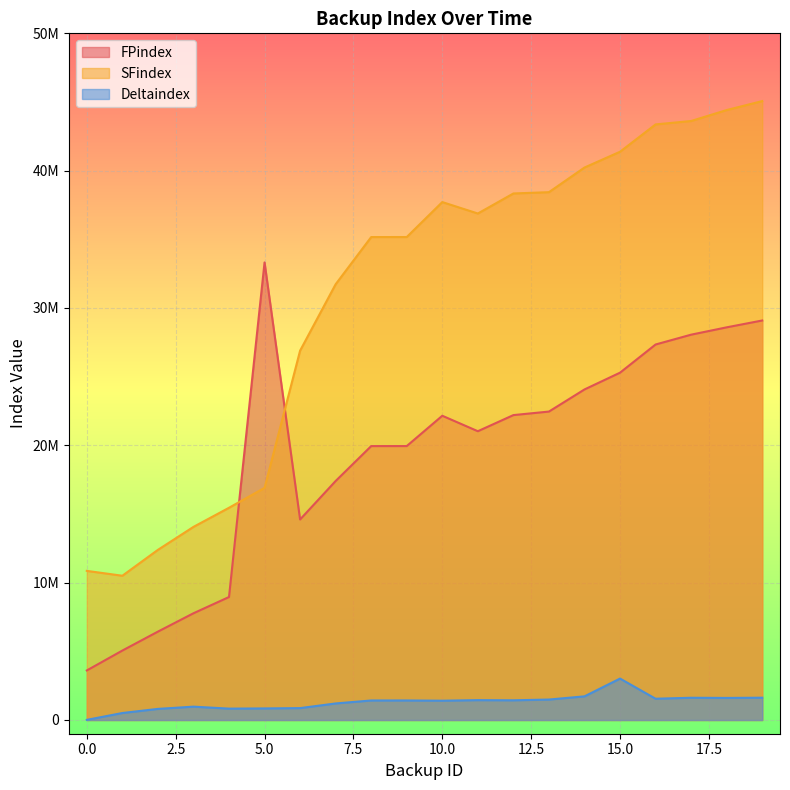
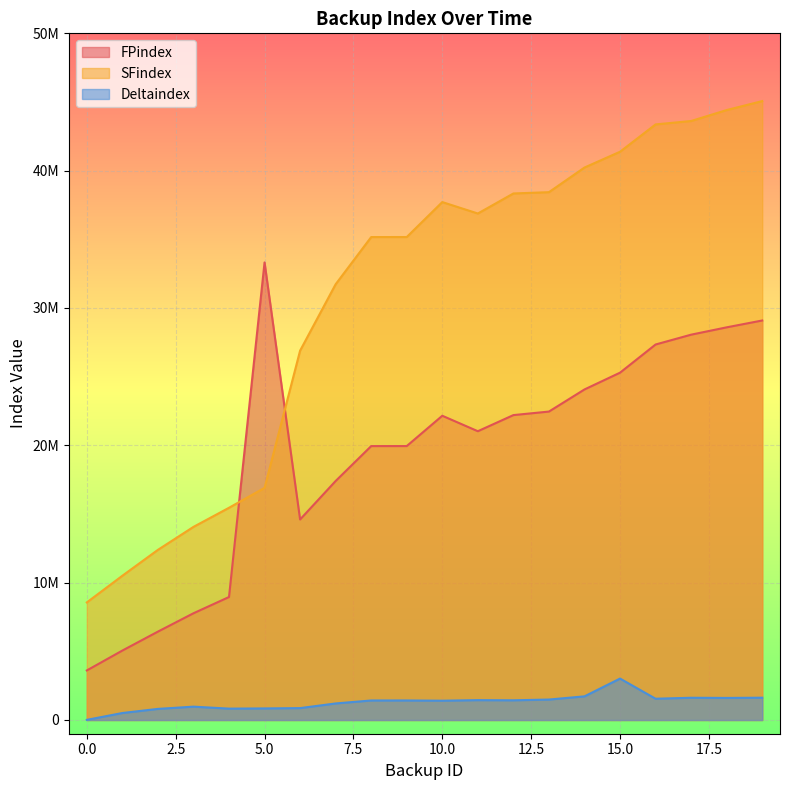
  {
    "FPindex": {
      "0.0": 3600000,
      "5.0": 33300000,
      "10.0": 22200000,
      "15.0": 25300000
    },
    "SFindex": {
-     "0.0": 10900000,
+     "0.0": 8600000,
      "5.0": 16900000,
      "10.0": 37700000,
      "15.0": 41400000
    },
    "Deltaindex": {
      "0.0": 0,
      "5.0": 800000,
      "10.0": 1400000,
      "15.0": 3000000
    }
  }
